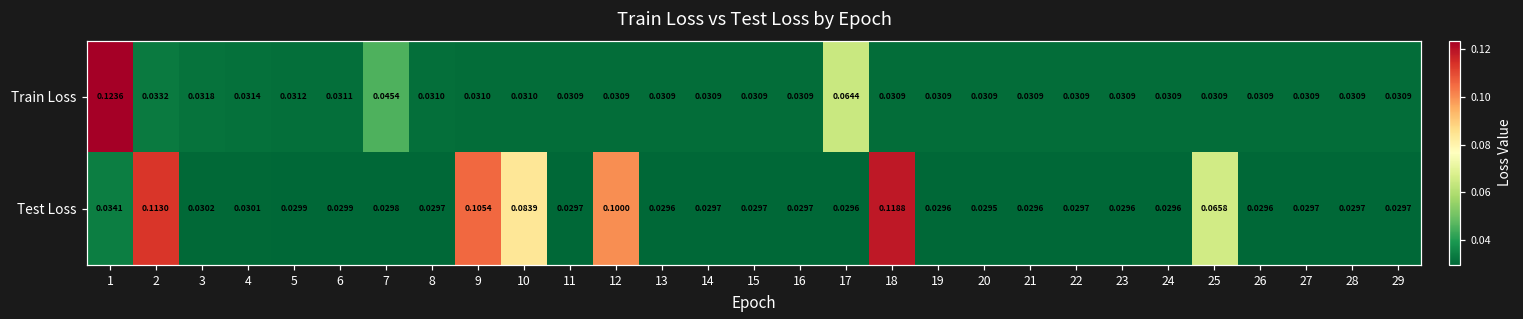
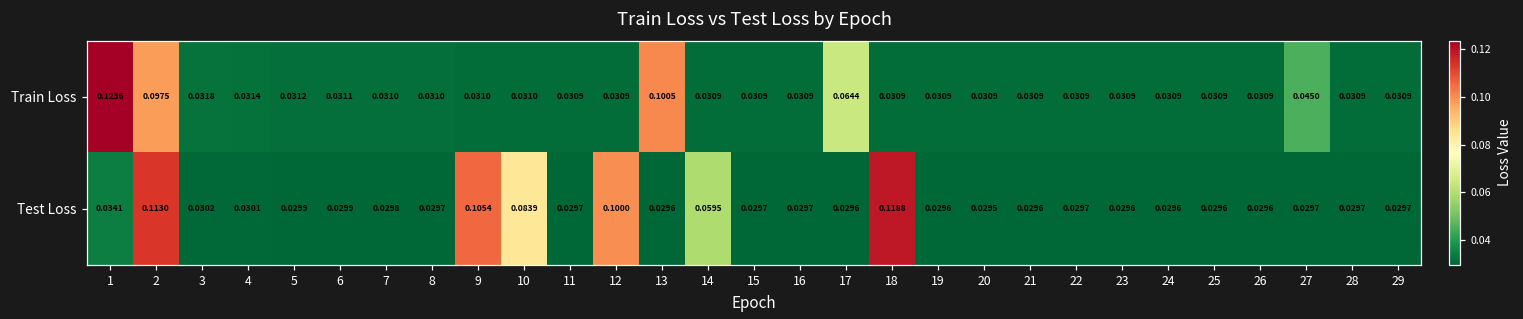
  {
    "Train Loss": {
      "1": 0.1236,
-     "2": 0.0332,
+     "2": 0.0975,
      "3": 0.0318,
      "4": 0.0314,
      "5": 0.0312,
      "6": 0.0311,
-     "7": 0.0454,
+     "7": 0.0310,
      "8": 0.0310,
      "9": 0.0310,
      "10": 0.0310,
      "11": 0.0309,
      "12": 0.0309,
-     "13": 0.0309,
+     "13": 0.1005,
      "14": 0.0309,
      "15": 0.0309,
      "16": 0.0309,
      "17": 0.0644,
      "18": 0.0309,
      "19": 0.0309,
      "20": 0.0309,
      "21": 0.0309,
      "22": 0.0309,
      "23": 0.0309,
      "24": 0.0309,
      "25": 0.0309,
      "26": 0.0309,
-     "27": 0.0309,
+     "27": 0.0450,
      "28": 0.0309,
      "29": 0.0309
    },
    "Test Loss": {
      "1": 0.0341,
      "2": 0.1130,
      "3": 0.0302,
      "4": 0.0301,
      "5": 0.0299,
      "6": 0.0299,
      "7": 0.0298,
      "8": 0.0297,
      "9": 0.1054,
      "10": 0.0839,
      "11": 0.0297,
      "12": 0.1000,
      "13": 0.0296,
-     "14": 0.0297,
+     "14": 0.0595,
      "15": 0.0297,
      "16": 0.0297,
      "17": 0.0296,
      "18": 0.1188,
      "19": 0.0296,
      "20": 0.0295,
      "21": 0.0296,
      "22": 0.0297,
      "23": 0.0296,
      "24": 0.0296,
-     "25": 0.0658,
+     "25": 0.0296,
      "26": 0.0296,
      "27": 0.0297,
      "28": 0.0297,
      "29": 0.0297
    }
  }
